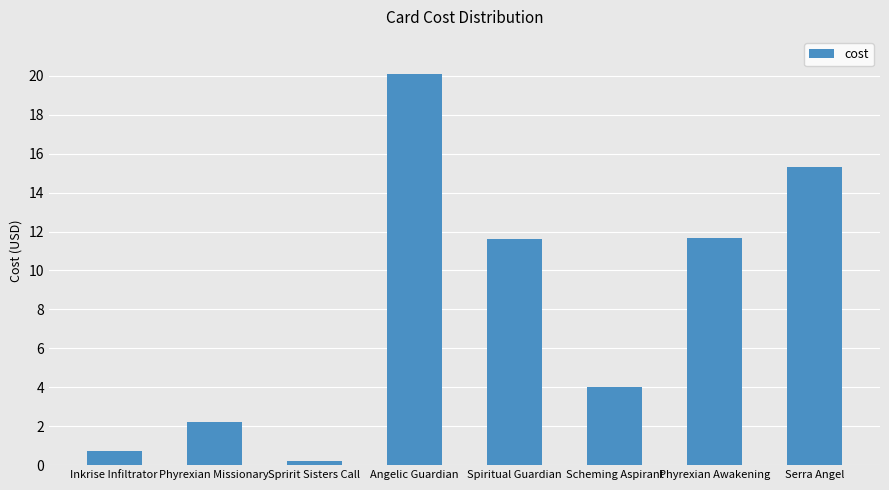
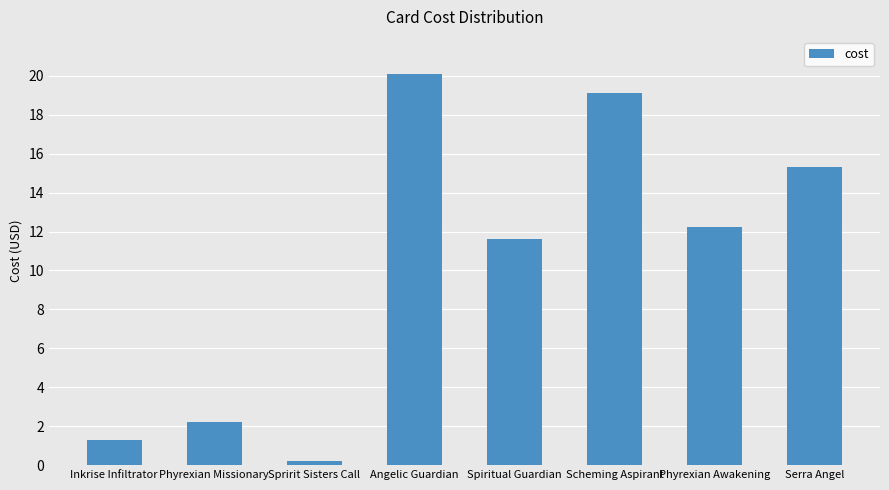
  {
-   "Inkrise Infiltrator": 0.8,
+   "Inkrise Infiltrator": 1.3,
    "Phyrexian Missionary": 2.2,
    "Spririt Sisters Call": 0.2,
    "Angelic Guardian": 20.1,
    "Spiritual Guardian": 11.6,
-   "Scheming Aspirant": 4.0,
-   "Phyrexian Awakening": 11.7,
+   "Scheming Aspirant": 19.1,
+   "Phyrexian Awakening": 12.3,
    "Serra Angel": 15.3
  }
